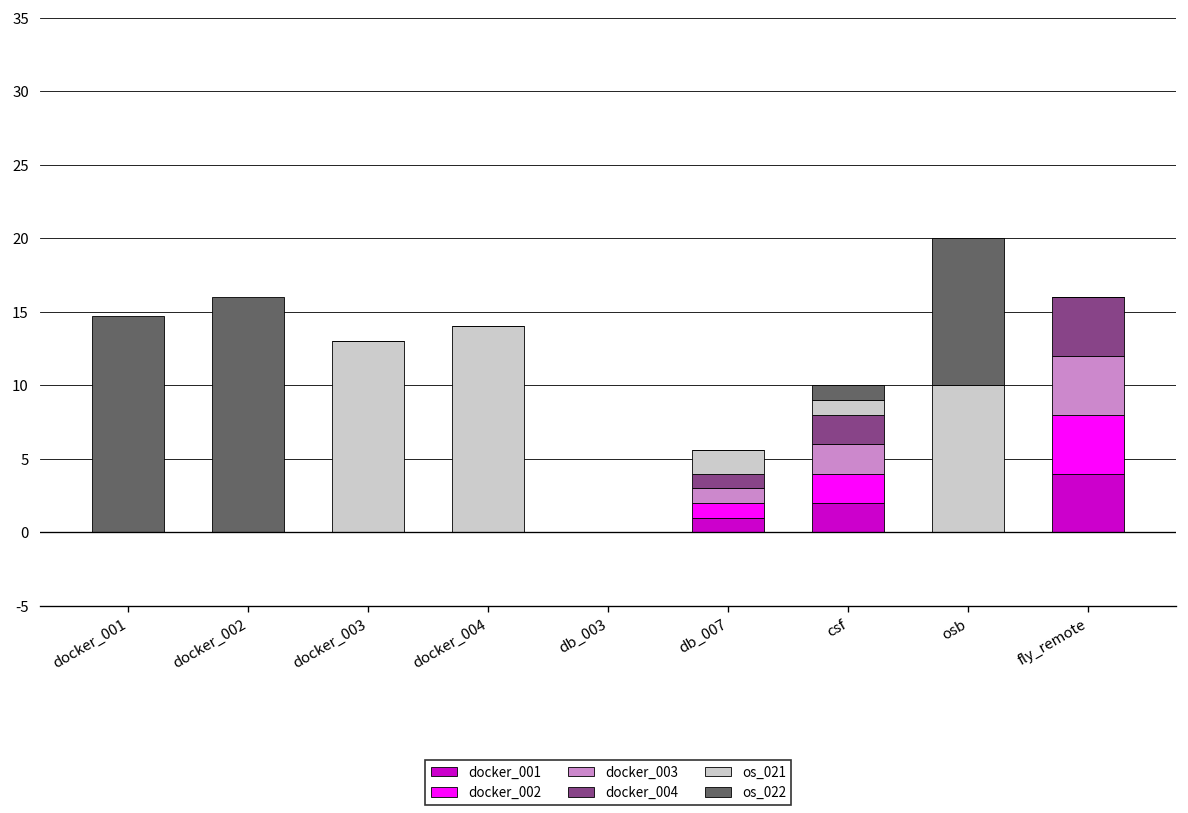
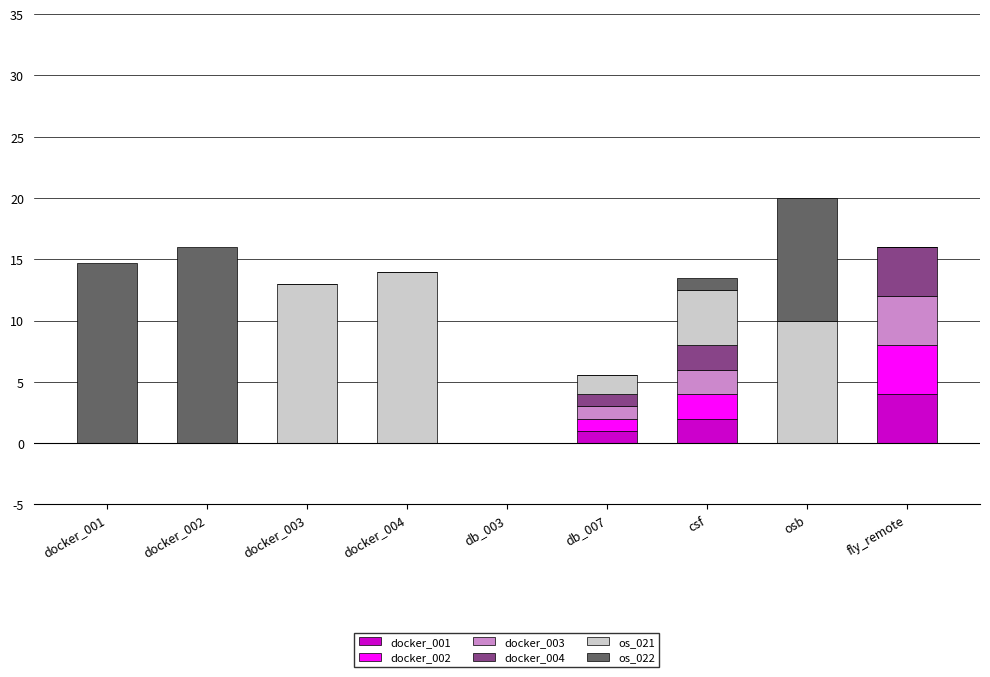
  {
    "docker_002": {
      "docker_001": 0.0,
      "docker_002": 0.0,
      "docker_003": 0.0,
      "docker_004": 0.0,
      "db_003": 0.0,
      "db_007": 1.0,
      "csf": 2.0,
      "osb": 0.0,
      "fly_remote": 4.0
    },
    "docker_003": {
      "docker_001": 0.0,
      "docker_002": 0.0,
      "docker_003": 0.0,
      "docker_004": 0.0,
      "db_003": 0.0,
      "db_007": 1.0,
      "csf": 2.0,
      "osb": 0.0,
      "fly_remote": 4.0
    },
    "os_021": {
      "docker_001": 0.0,
      "docker_002": 0.0,
      "docker_003": 13.0,
      "docker_004": 14.0,
      "db_003": 0.0,
      "db_007": 1.6,
-     "csf": 1.0,
+     "csf": 4.5,
      "osb": 10.0,
      "fly_remote": 0.0
    }
  }
